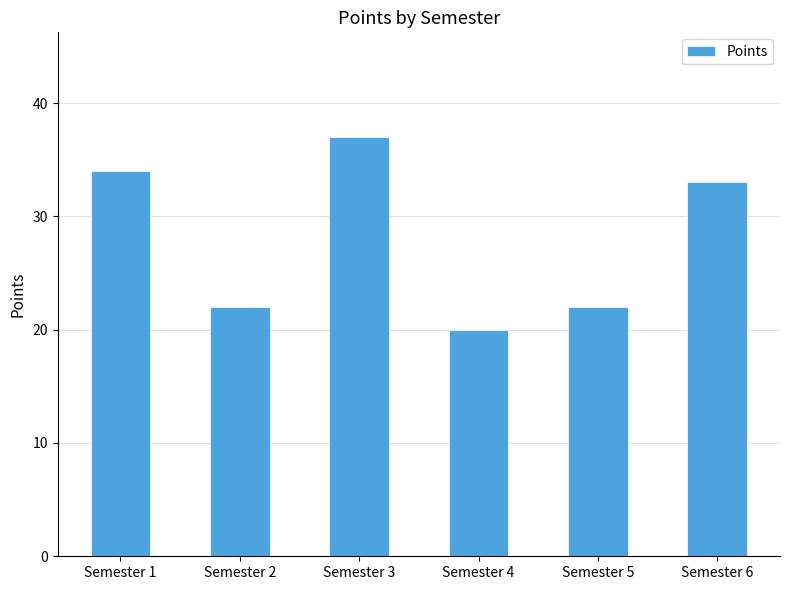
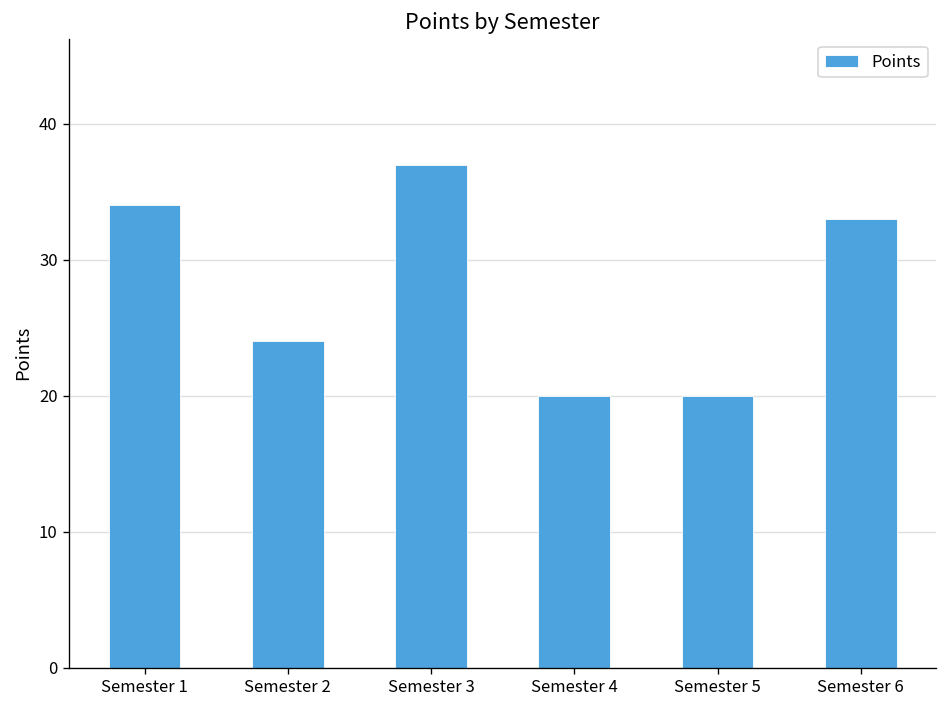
  {
    "Semester 1": 34,
-   "Semester 2": 22,
+   "Semester 2": 24,
    "Semester 3": 37,
    "Semester 4": 20,
-   "Semester 5": 22,
+   "Semester 5": 20,
    "Semester 6": 33
  }
